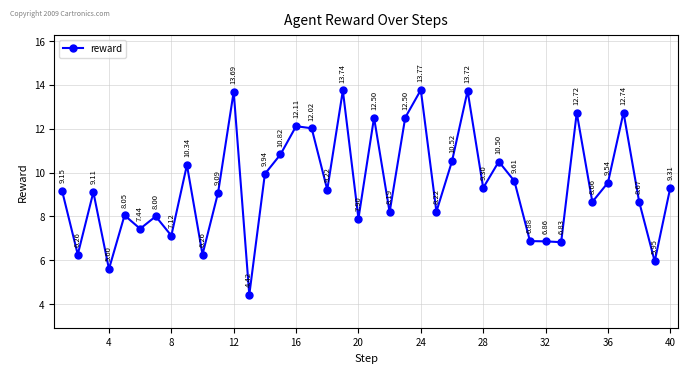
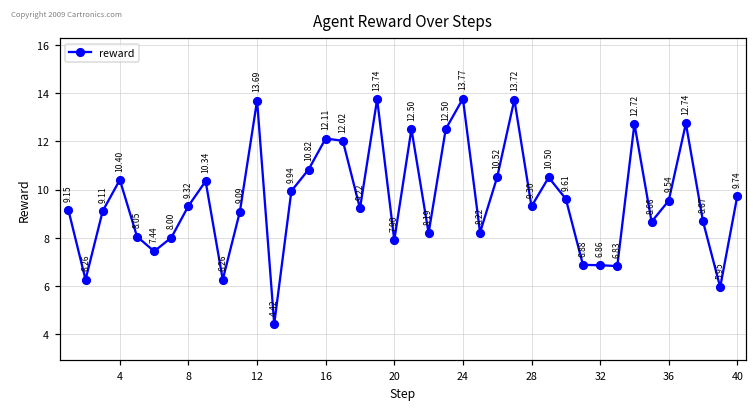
  {
-   "4": 5.60,
-   "8": 7.12,
+   "4": 10.40,
+   "8": 9.32,
    "12": 13.69,
    "16": 12.11,
    "20": 7.90,
    "24": 13.77,
    "28": 9.30,
    "32": 6.86,
    "36": 9.54,
-   "40": 9.31
+   "40": 9.74
  }
